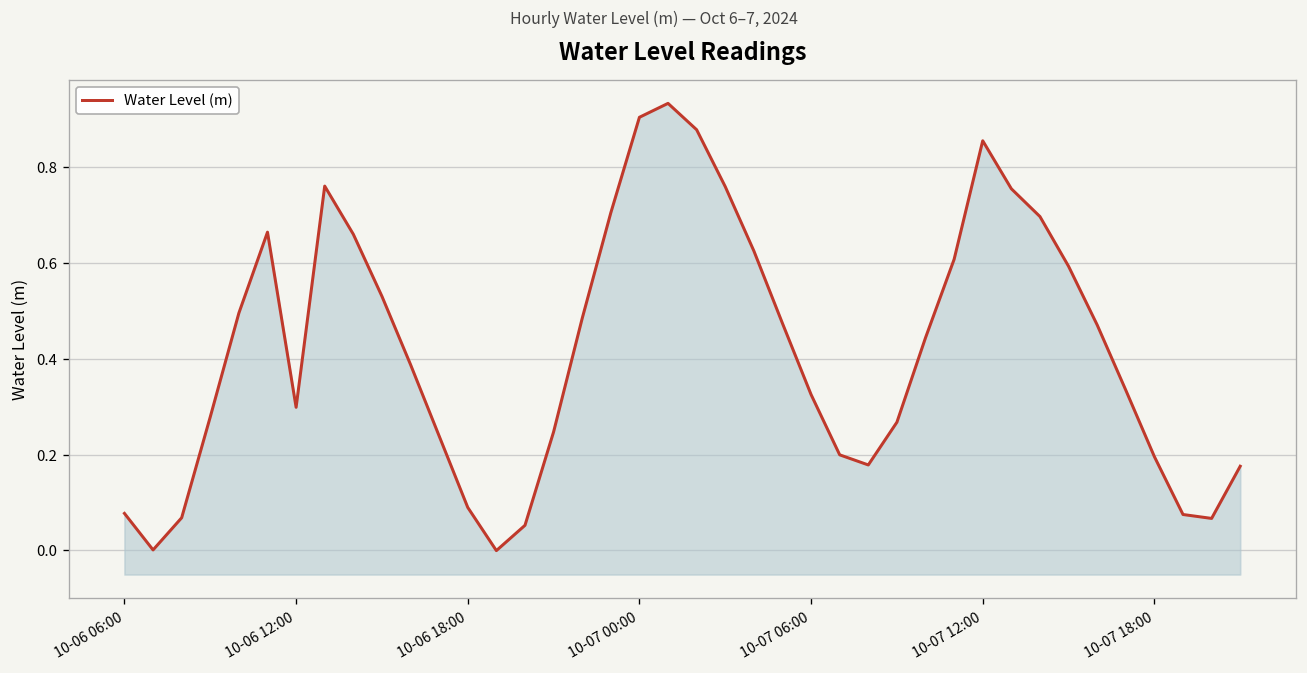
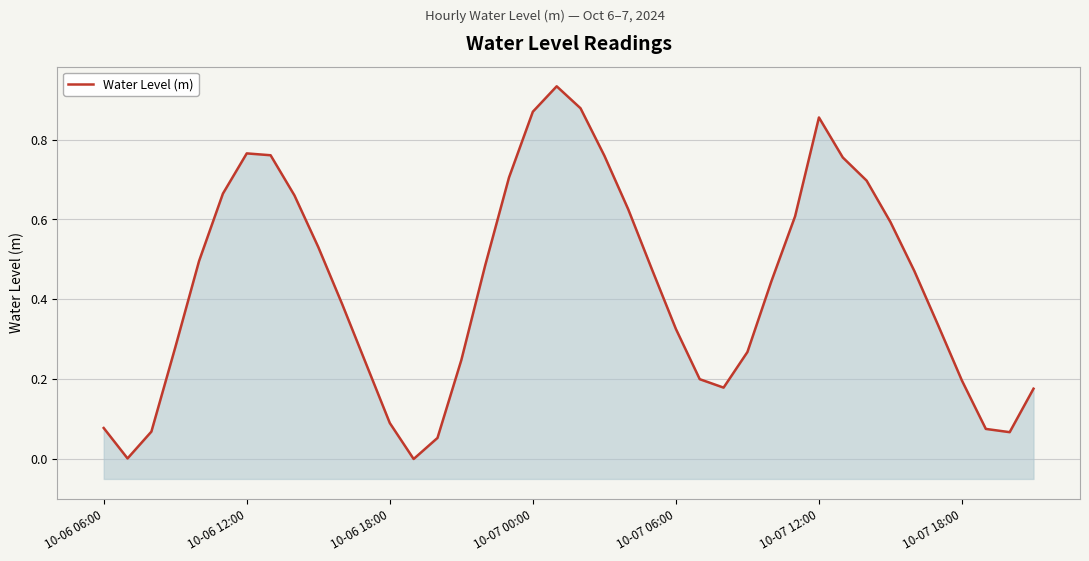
  {
    "10-06 06:00": 0.08,
-   "10-06 12:00": 0.30,
+   "10-06 12:00": 0.77,
    "10-06 18:00": 0.09,
-   "10-07 00:00": 0.90,
+   "10-07 00:00": 0.87,
    "10-07 06:00": 0.33,
    "10-07 12:00": 0.86,
    "10-07 18:00": 0.20
  }
